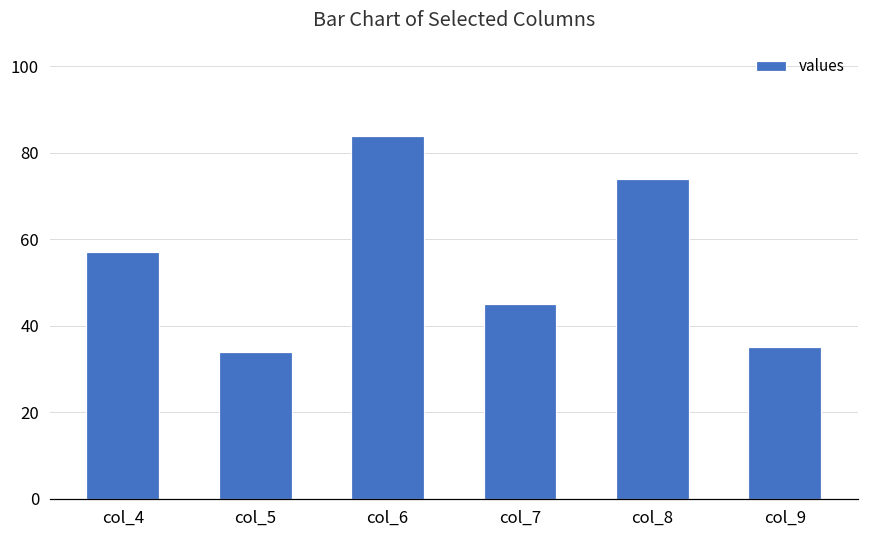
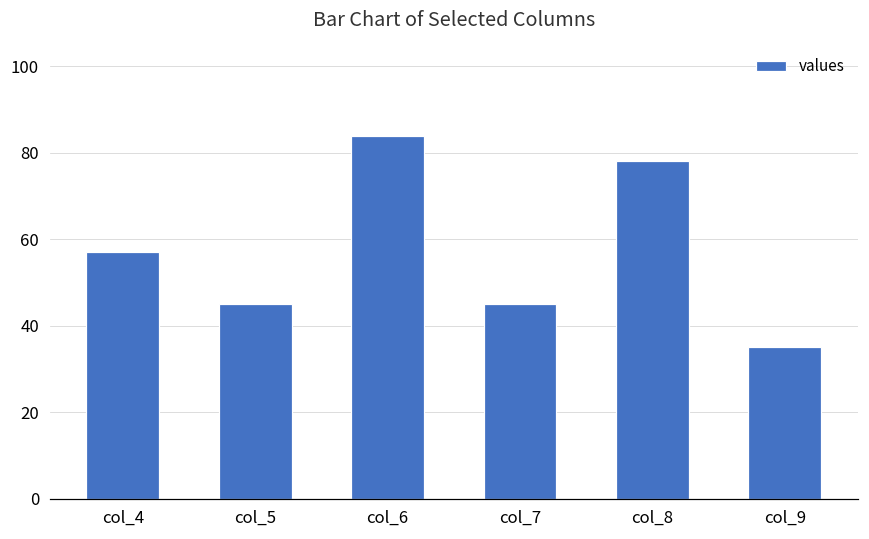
  {
    "col_4": 57,
-   "col_5": 34,
+   "col_5": 45,
    "col_6": 84,
    "col_7": 45,
-   "col_8": 74,
+   "col_8": 78,
    "col_9": 35
  }
